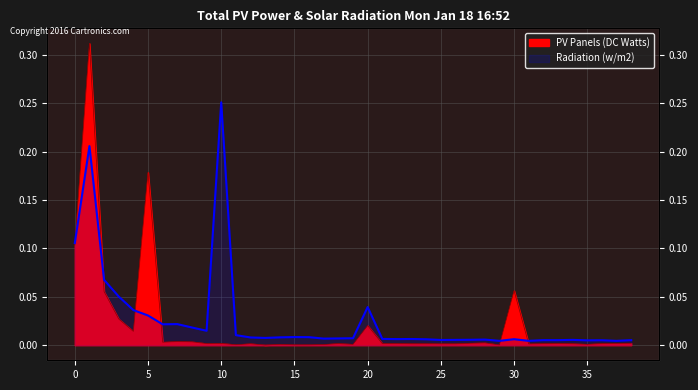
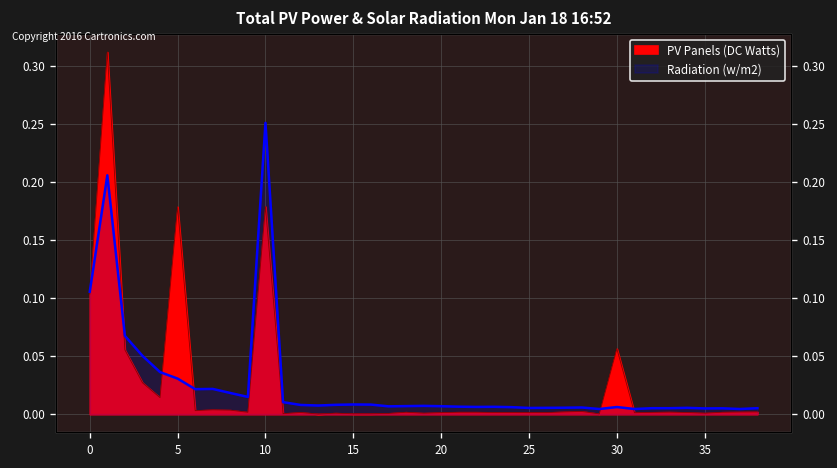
  {
    "PV Panels (DC Watts)": {
      "5": 0.18,
-     "10": 0.00,
+     "10": 0.18,
      "15": 0.00,
-     "20": 0.02,
+     "20": 0.00,
      "25": 0.00,
      "30": 0.06,
      "35": 0.00
    },
    "Radiation (w/m2)": {
      "5": 0.03,
      "10": 0.25,
      "15": 0.01,
-     "20": 0.04,
+     "20": 0.01,
      "25": 0.01,
      "30": 0.01,
      "35": 0.01
    }
  }
